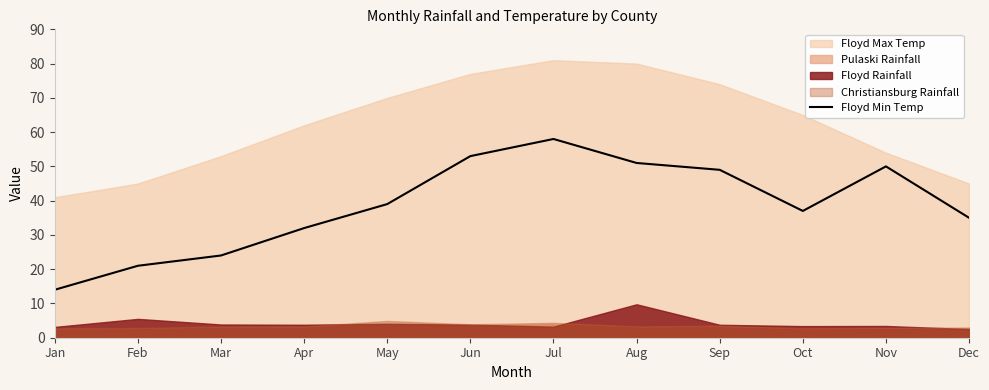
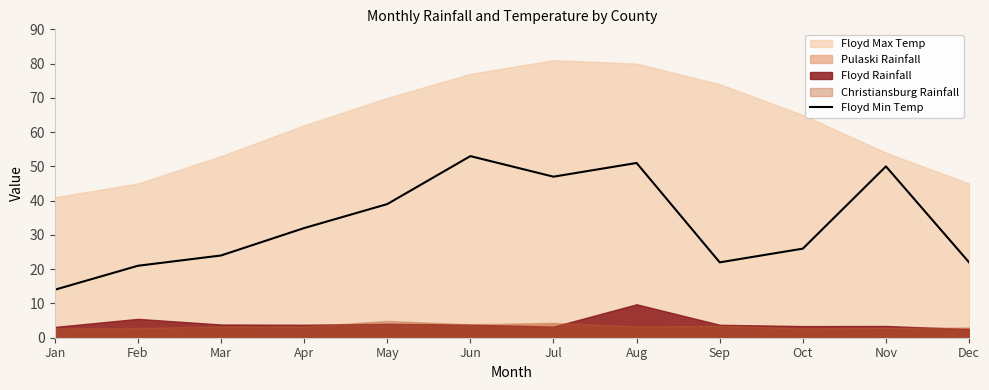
  {
    "Floyd Min Temp": {
      "Jan": 14,
      "Feb": 21,
      "Mar": 24,
      "Apr": 32,
      "May": 39,
      "Jun": 53,
-     "Jul": 58,
+     "Jul": 47,
      "Aug": 51,
-     "Sep": 49,
-     "Oct": 37,
+     "Sep": 22,
+     "Oct": 26,
      "Nov": 50,
-     "Dec": 35
+     "Dec": 22
    },
    "Floyd Rainfall": {
      "Feb": 6,
      "Aug": 10
    }
  }
